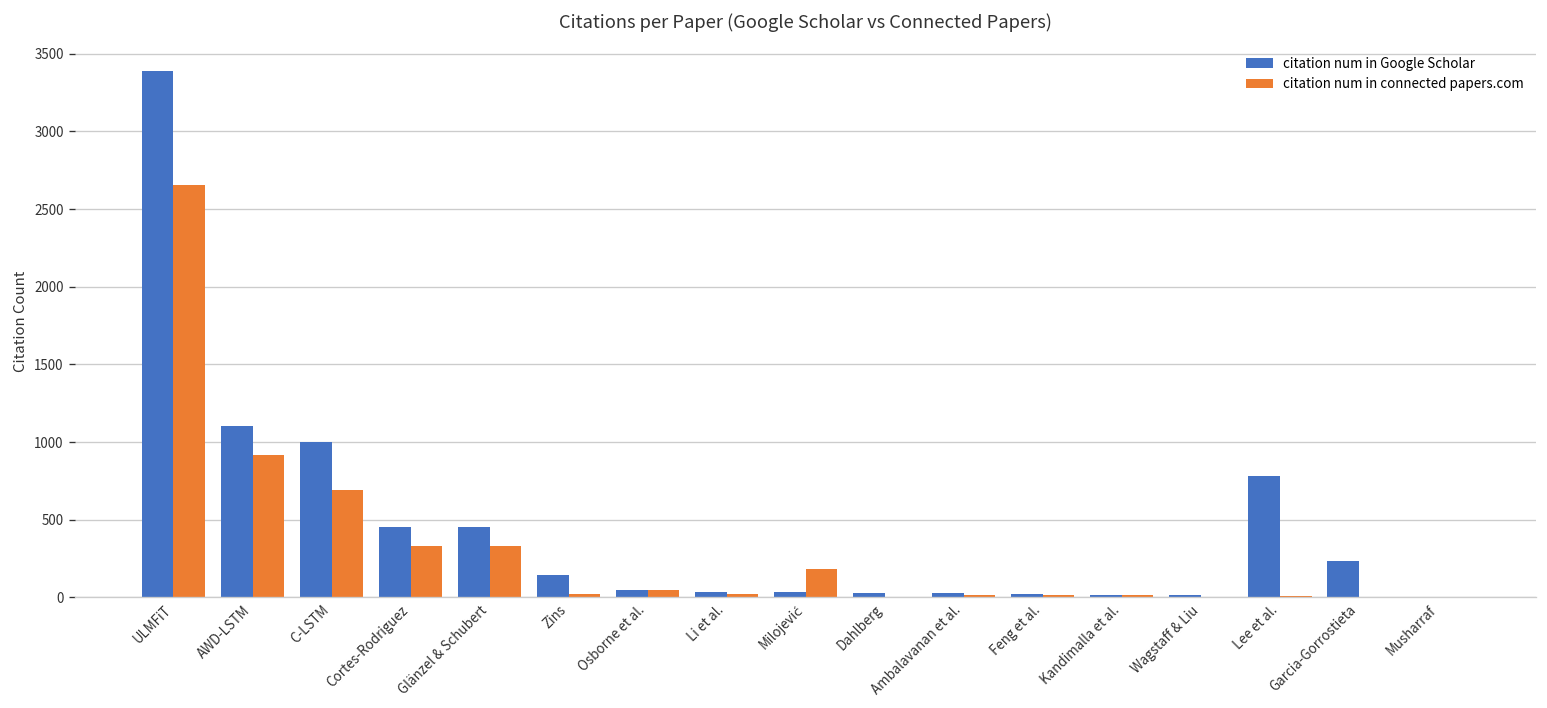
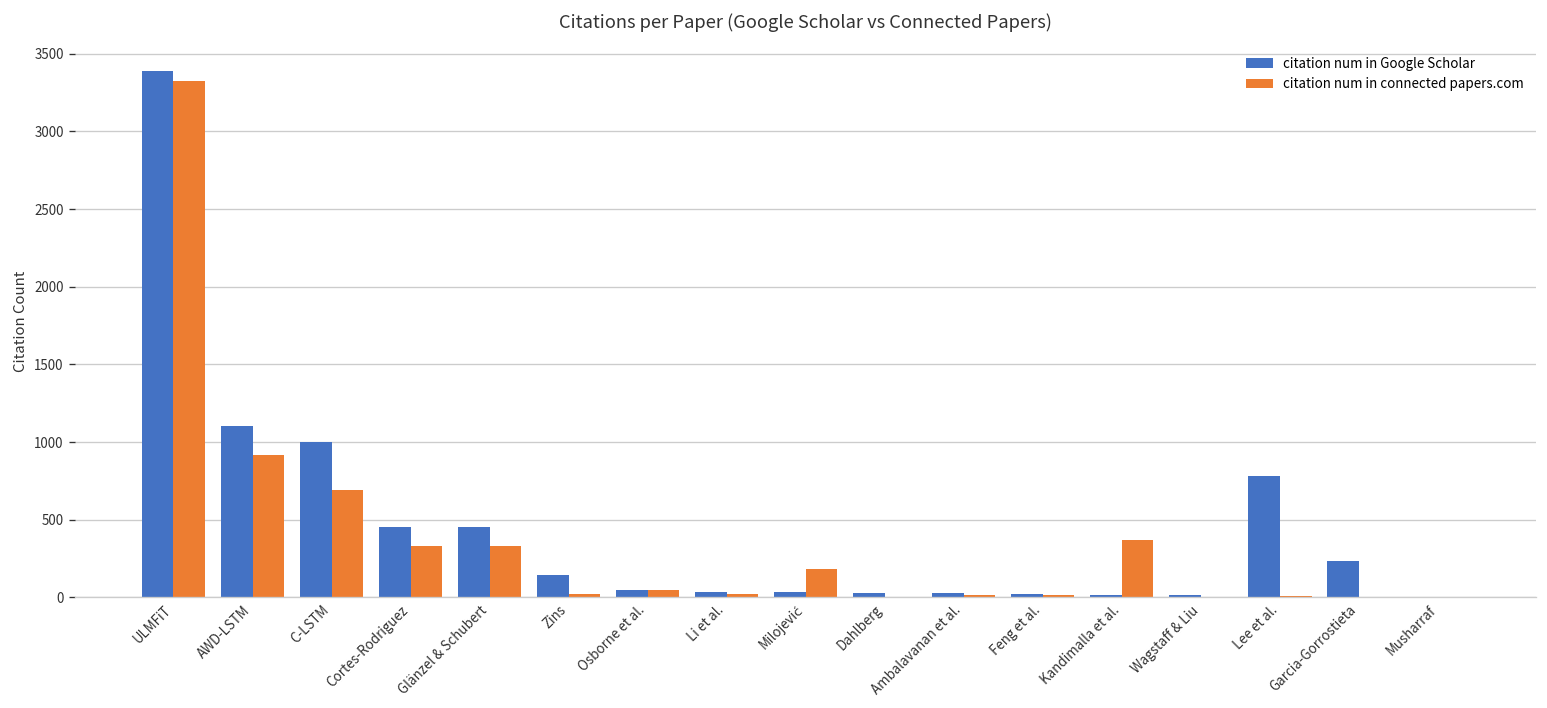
  {
    "citation num in Google Scholar": {
      "ULMFiT": 3390,
      "AWD-LSTM": 1110,
      "C-LSTM": 1000,
      "Cortes-Rodriguez": 460,
      "Glänzel & Schubert": 460,
      "Zins": 140,
      "Osborne et al.": 50,
      "Li et al.": 40,
      "Milojević": 30,
      "Dahlberg": 30,
      "Ambalavanan et al.": 30,
      "Feng et al.": 20,
      "Lee et al.": 780,
      "Garcia-Gorrostieta": 240,
      "Musharraf": 0
    },
    "citation num in connected papers.com": {
-     "ULMFiT": 2660,
+     "ULMFiT": 3320,
      "AWD-LSTM": 920,
      "C-LSTM": 700,
      "Cortes-Rodriguez": 330,
      "Glänzel & Schubert": 330,
      "Zins": 20,
      "Osborne et al.": 50,
      "Li et al.": 20,
      "Milojević": 190,
-     "Kandimalla et al.": 20,
+     "Kandimalla et al.": 370,
      "Musharraf": 0
    }
  }
